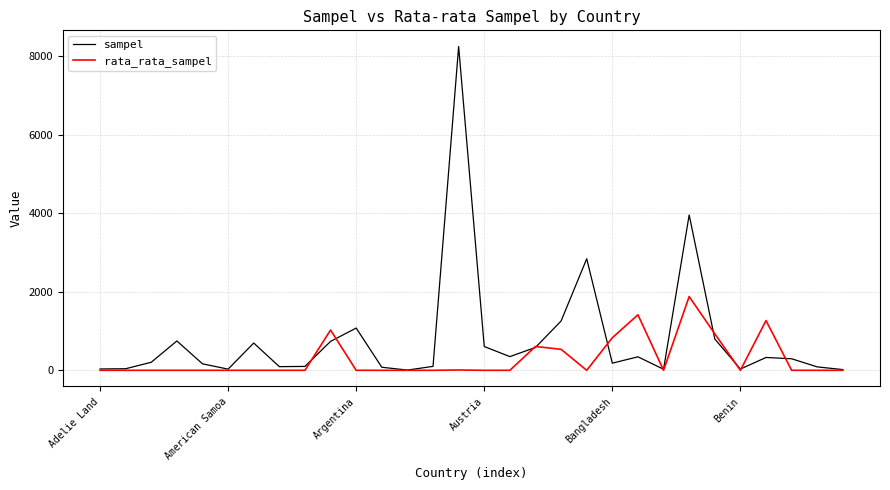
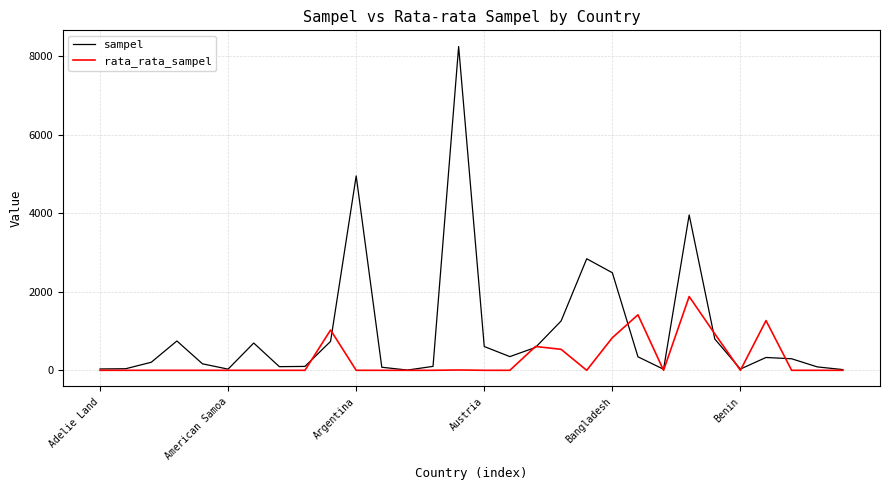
  {
    "sampel": {
-     "Argentina": 1100,
+     "Argentina": 5000,
      "Austria": 600,
-     "Bangladesh": 200
+     "Bangladesh": 2500
    },
    "rata_rata_sampel": {
      "Argentina": 0,
      "Austria": 0,
      "Bangladesh": 800
    }
  }
